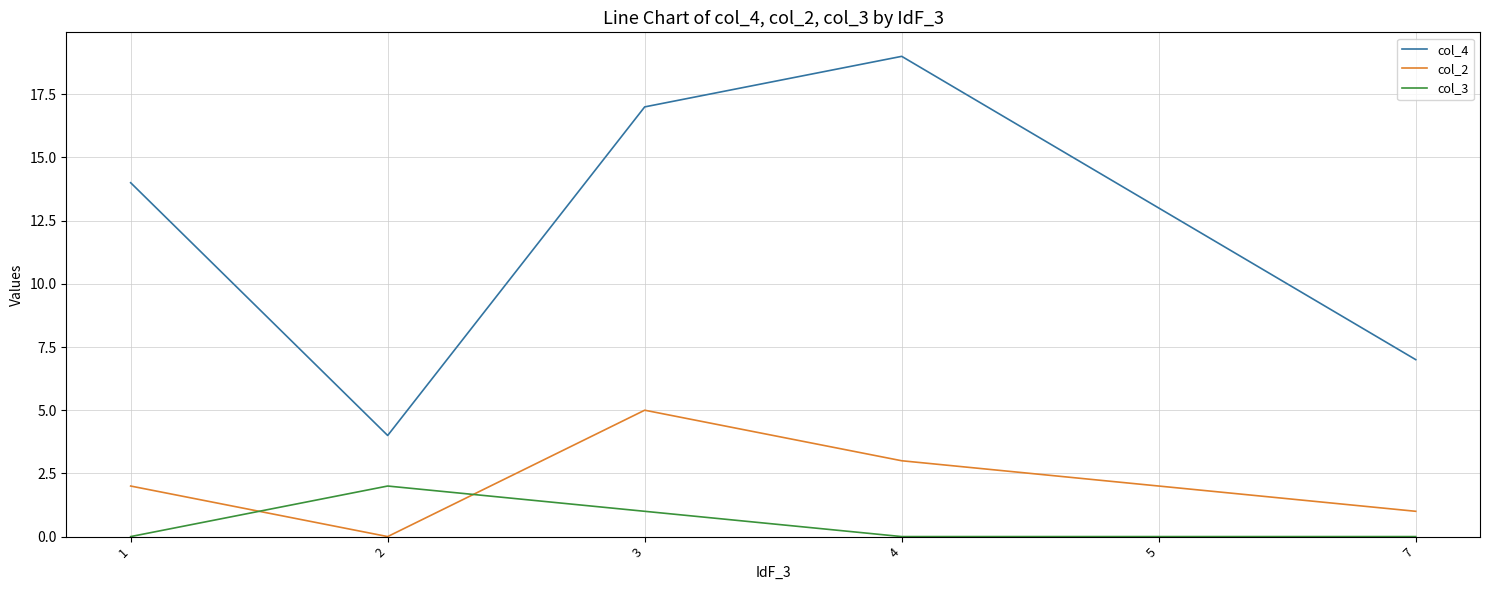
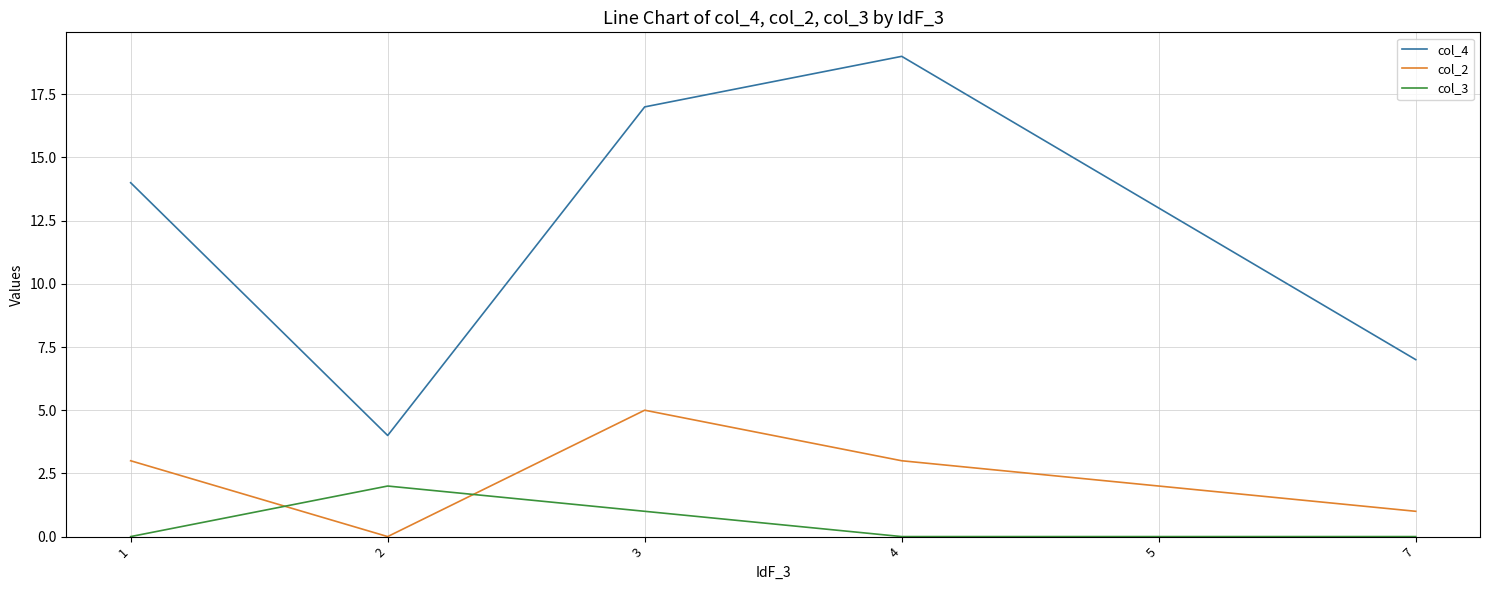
  {
    "col_4": {
      "1": 14,
      "2": 4,
      "3": 17,
      "4": 19,
      "5": 13,
      "7": 7
    },
    "col_2": {
-     "1": 2,
+     "1": 3,
      "2": 0,
      "3": 5,
      "4": 3,
      "5": 2,
      "7": 1
    },
    "col_3": {
      "1": 0,
      "2": 2,
      "3": 1,
      "4": 0,
      "5": 0,
      "7": 0
    }
  }
